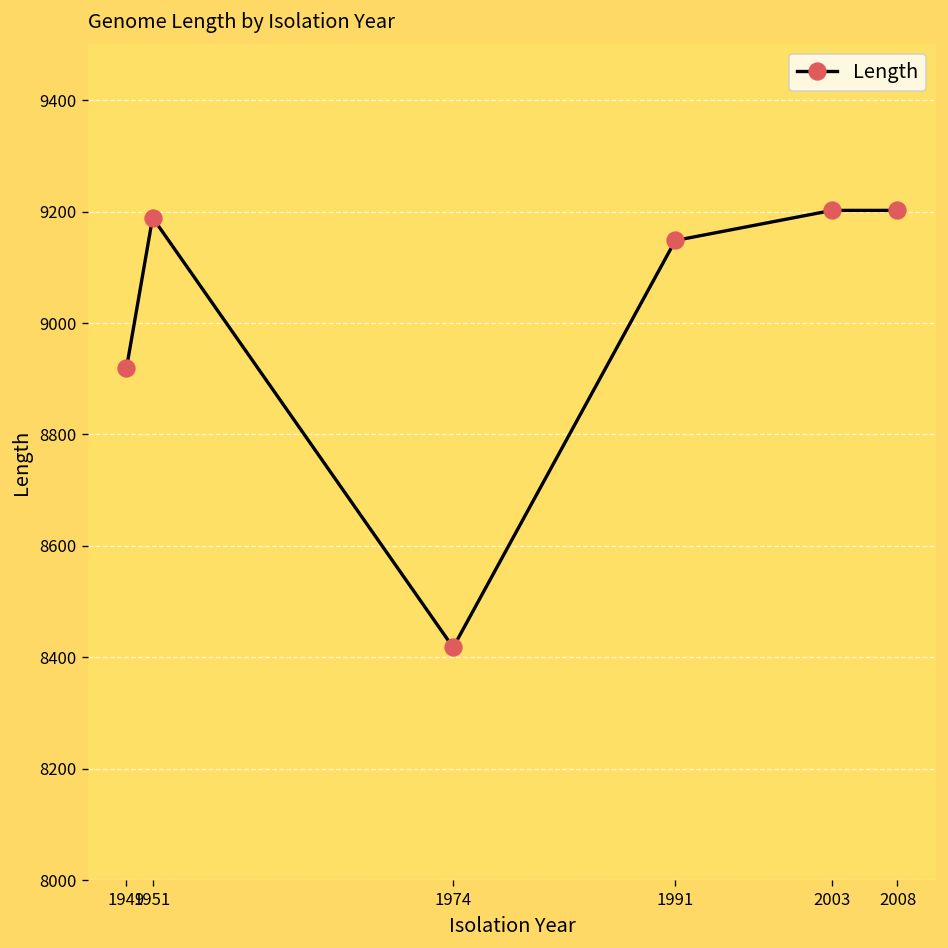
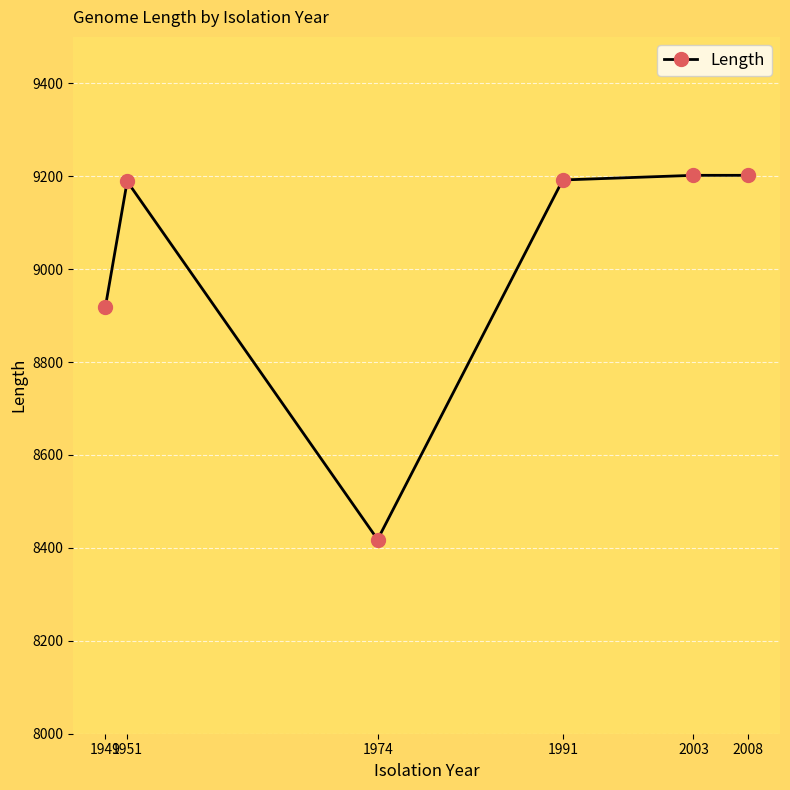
  {
    "1974": 8420,
-   "1991": 9150,
+   "1991": 9190,
    "2003": 9200,
    "2008": 9200
  }
